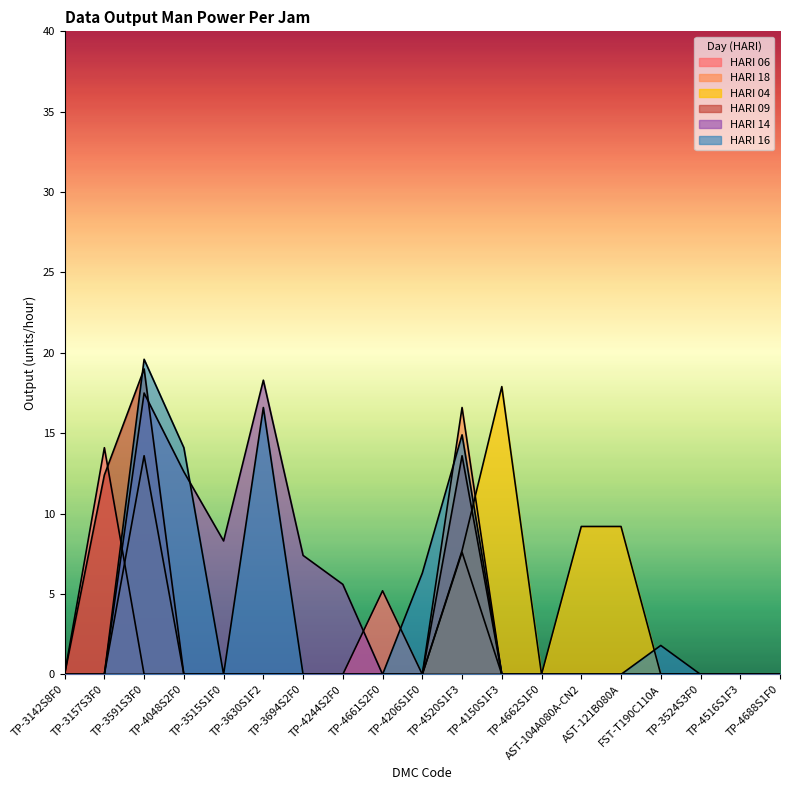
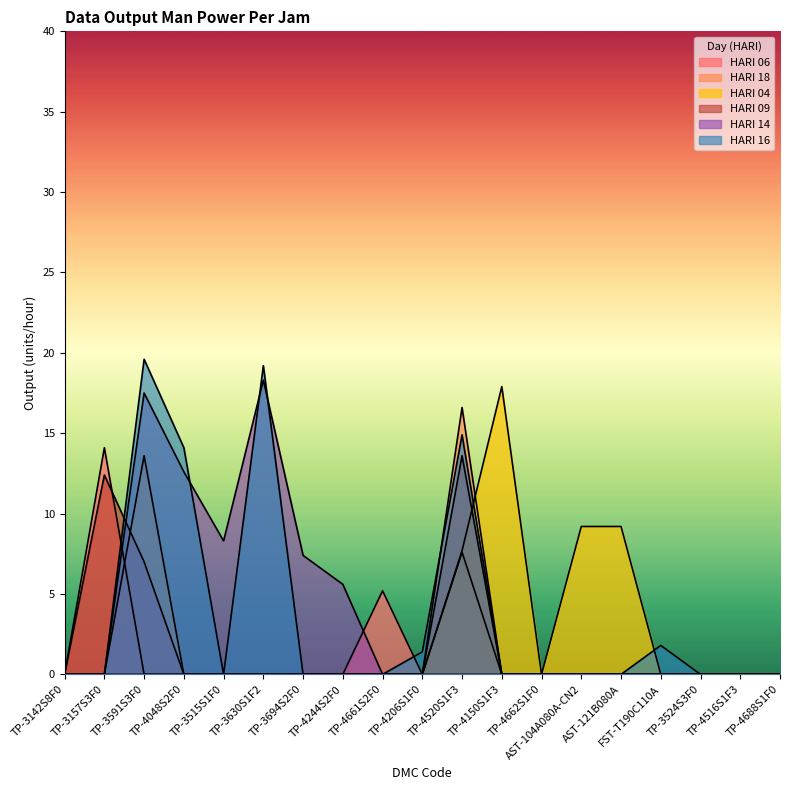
  {
    "HARI 04": {
      "TP-3591S3F0": 13.6,
      "TP-4150S1F3": 17.9,
      "AST-104A080A-CN2": 9.2,
      "AST-121B080A": 9.2
    },
    "HARI 09": {
      "TP-3157S3F0": 12.4,
-     "TP-3591S3F0": 19,
+     "TP-3591S3F0": 7,
      "TP-4520S1F3": 13.6
    },
    "HARI 14": {
      "TP-3591S3F0": 17.5,
      "TP-4048S2F0": 12.6,
      "TP-3515S1F0": 8.3,
      "TP-3630S1F2": 18.3,
      "TP-3694S2F0": 7.4,
      "TP-4244S2F0": 5.6,
      "TP-4520S1F3": 0.0
    },
    "HARI 16": {
      "TP-3591S3F0": 19.6,
      "TP-4048S2F0": 14.1,
-     "TP-3630S1F2": 16.6,
-     "TP-4206S1F0": 6.3,
+     "TP-3630S1F2": 19.2,
+     "TP-4206S1F0": 1.4,
      "TP-4520S1F3": 14.9,
      "FST-T190C110A": 1.8
    }
  }
